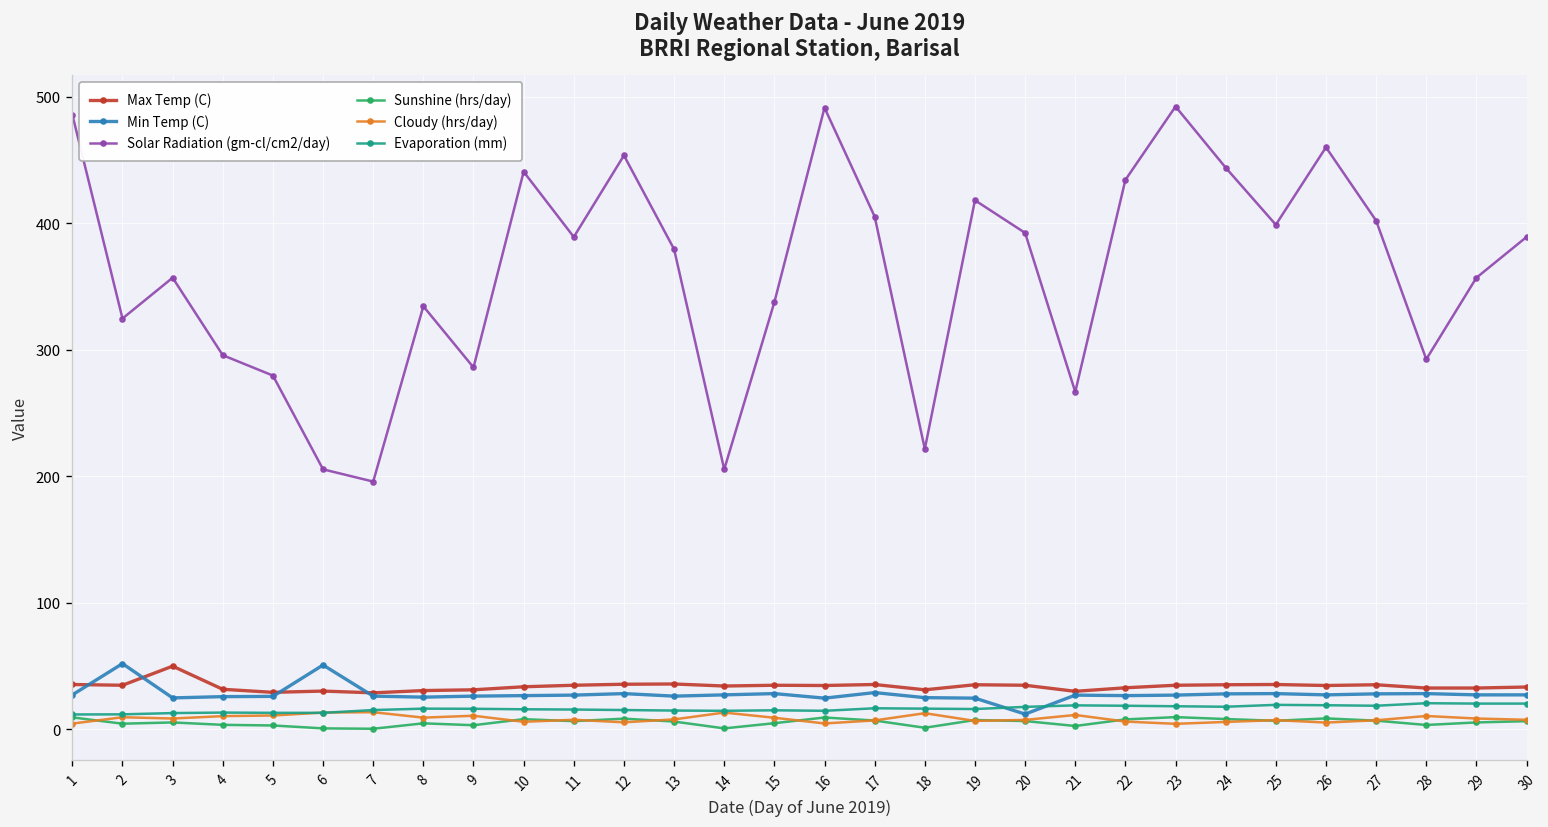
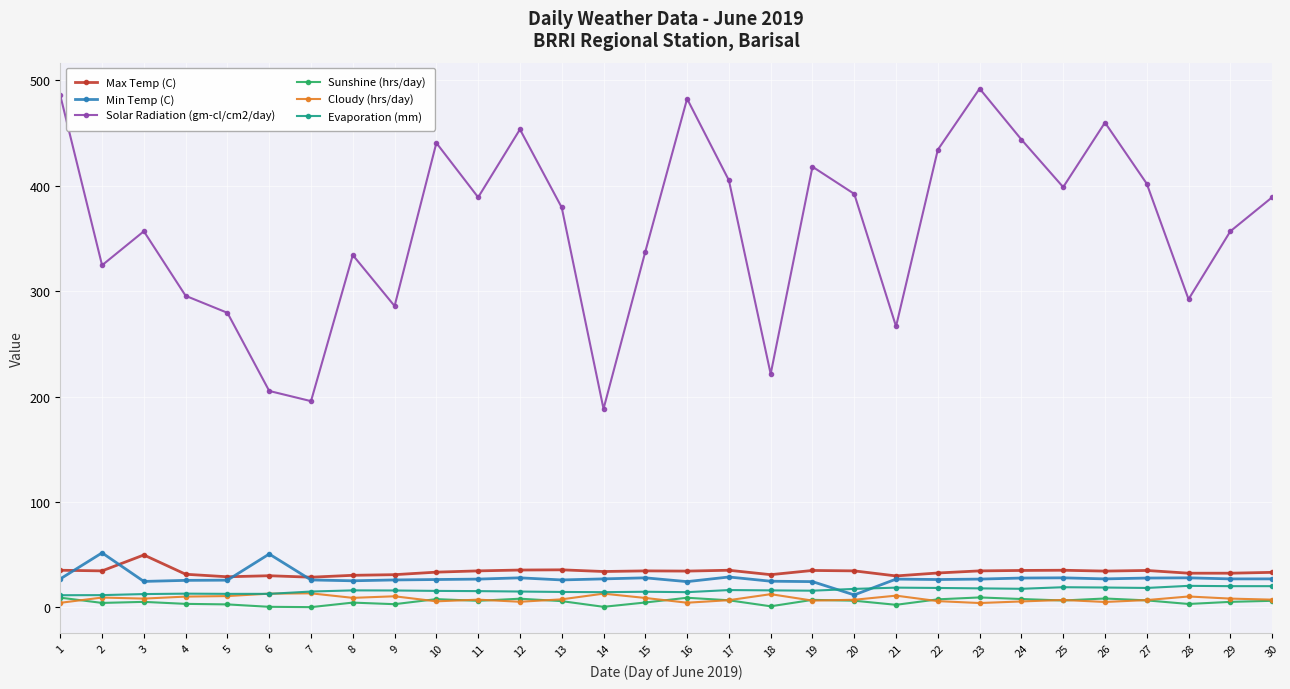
  {
    "Max Temp (C)": {
      "1": 35,
      "2": 35,
      "3": 50,
      "4": 31,
      "5": 29,
      "6": 30,
      "7": 29,
      "8": 30,
      "9": 31,
      "10": 33,
      "11": 35,
      "12": 35,
      "13": 36,
      "14": 34,
      "15": 35,
      "16": 34,
      "17": 35,
      "18": 31,
      "19": 35,
      "20": 35,
      "21": 30,
      "22": 33,
      "23": 35,
      "24": 35,
      "25": 35,
      "26": 34,
      "27": 35,
      "28": 32,
      "29": 32,
      "30": 33
    },
    "Min Temp (C)": {
      "1": 27,
      "2": 52,
      "3": 25,
      "4": 26,
      "5": 26,
      "6": 51,
      "7": 26,
      "8": 25,
      "9": 26,
      "10": 26,
      "11": 27,
      "12": 28,
      "13": 26,
      "14": 27,
      "15": 28,
      "16": 24,
      "17": 29,
      "18": 25,
      "19": 24,
      "20": 12,
      "21": 27,
      "22": 26,
      "23": 27,
      "24": 28,
      "25": 28,
      "26": 27,
      "27": 28,
      "28": 28,
      "29": 27,
      "30": 27
    },
    "Solar Radiation (gm-cl/cm2/day)": {
      "1": 486,
      "2": 325,
      "3": 357,
      "4": 296,
      "5": 279,
      "6": 205,
      "7": 196,
      "8": 334,
      "9": 286,
      "10": 441,
      "11": 389,
      "12": 454,
      "13": 379,
-     "14": 205,
+     "14": 188,
      "15": 337,
-     "16": 491,
+     "16": 483,
      "17": 405,
      "18": 221,
      "19": 418,
      "20": 392,
      "21": 267,
      "22": 434,
      "23": 492,
      "24": 444,
      "25": 399,
      "26": 460,
      "27": 402,
      "28": 292,
      "29": 357,
      "30": 389
    },
    "Cloudy (hrs/day)": {
      "1": 4,
      "3": 8,
      "4": 10,
      "8": 9,
      "9": 11,
      "12": 5,
      "15": 9,
      "16": 4,
      "18": 13,
      "21": 11,
      "23": 4,
      "26": 5,
      "28": 10,
      "29": 8
    }
  }
